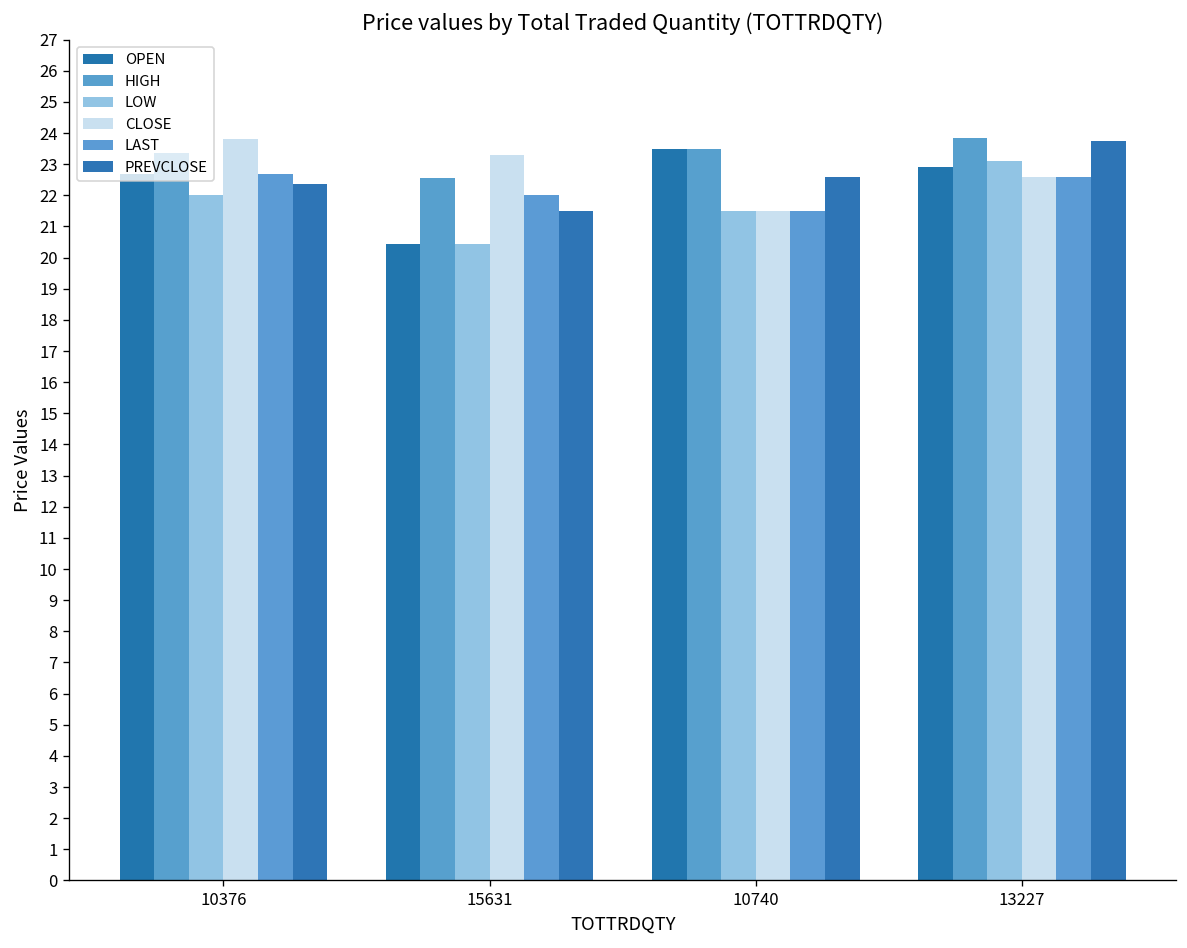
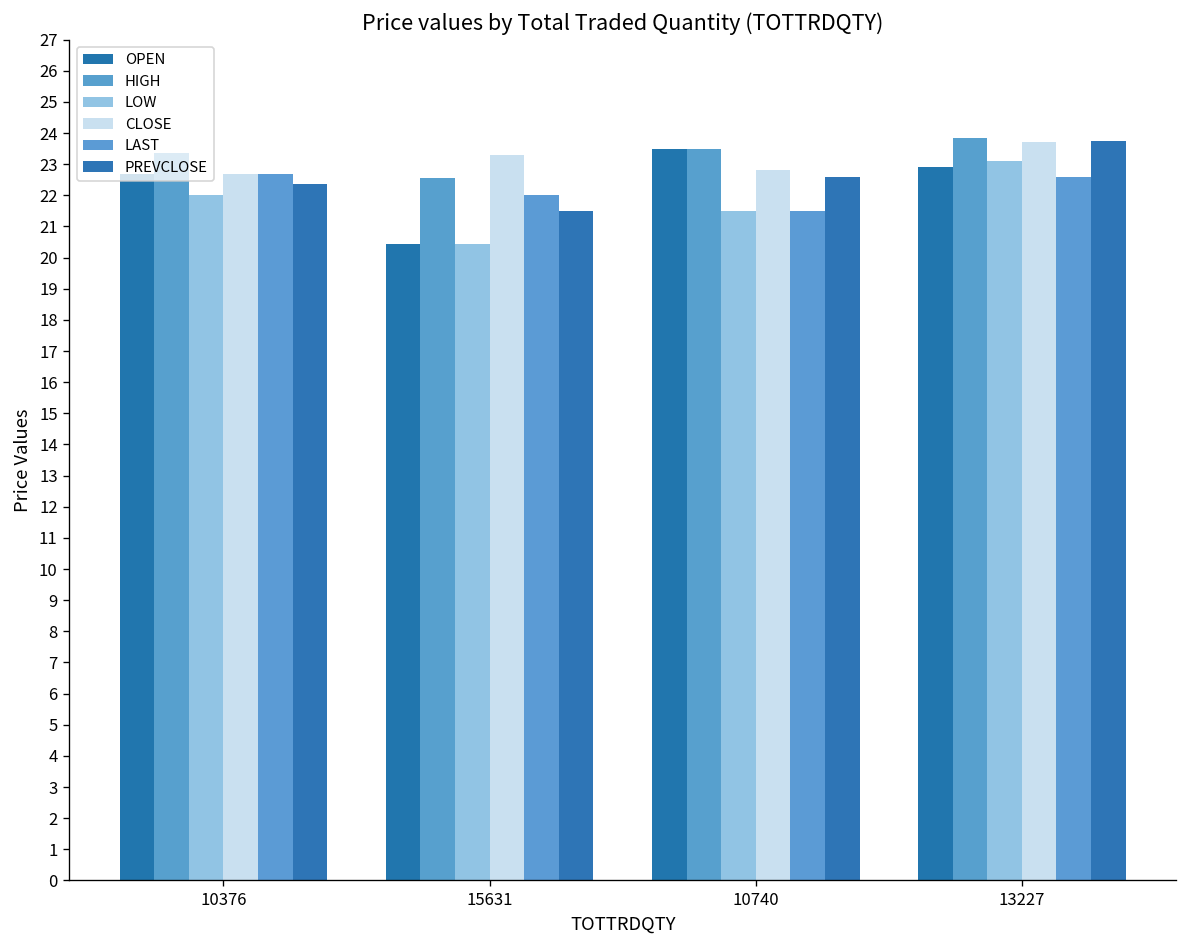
  {
    "LOW": {
      "10376": 22.0,
      "15631": 20.5,
      "10740": 21.5,
      "13227": 23.1
    },
    "CLOSE": {
-     "10376": 23.8,
+     "10376": 22.7,
      "15631": 23.3,
-     "10740": 21.5,
-     "13227": 22.6
+     "10740": 22.8,
+     "13227": 23.7
    }
  }
